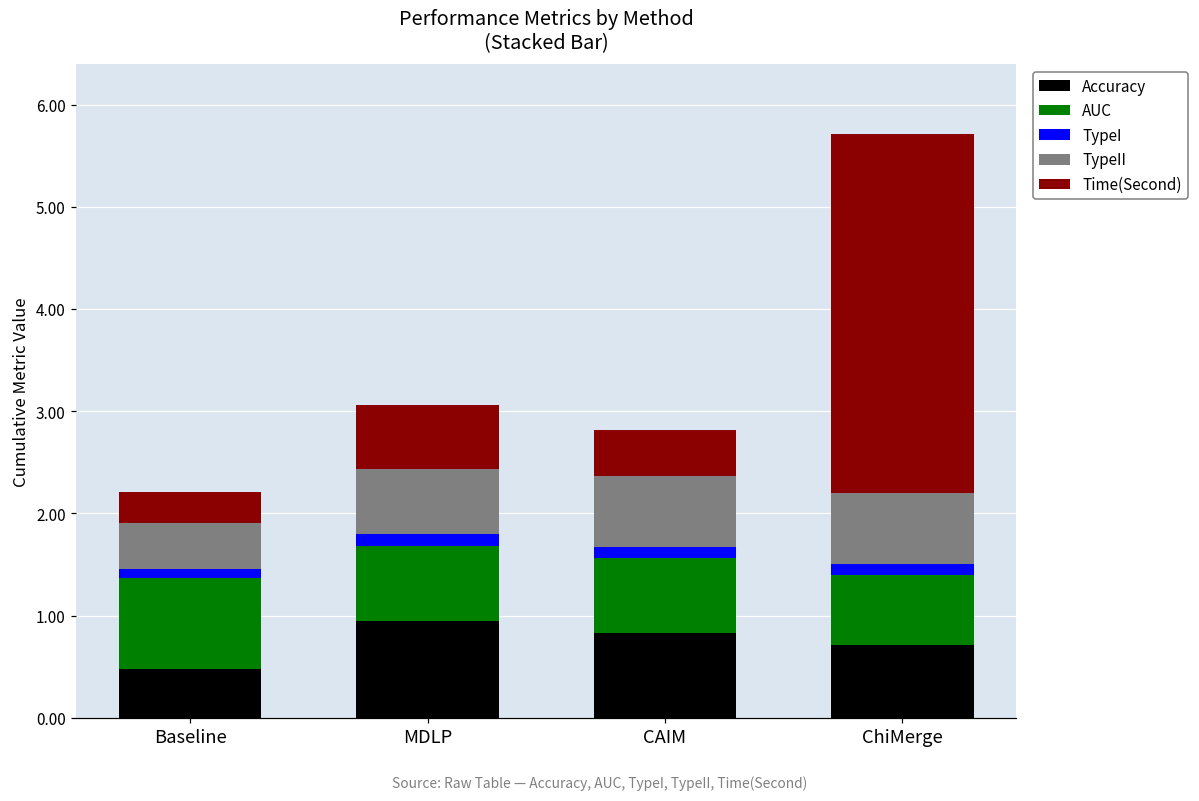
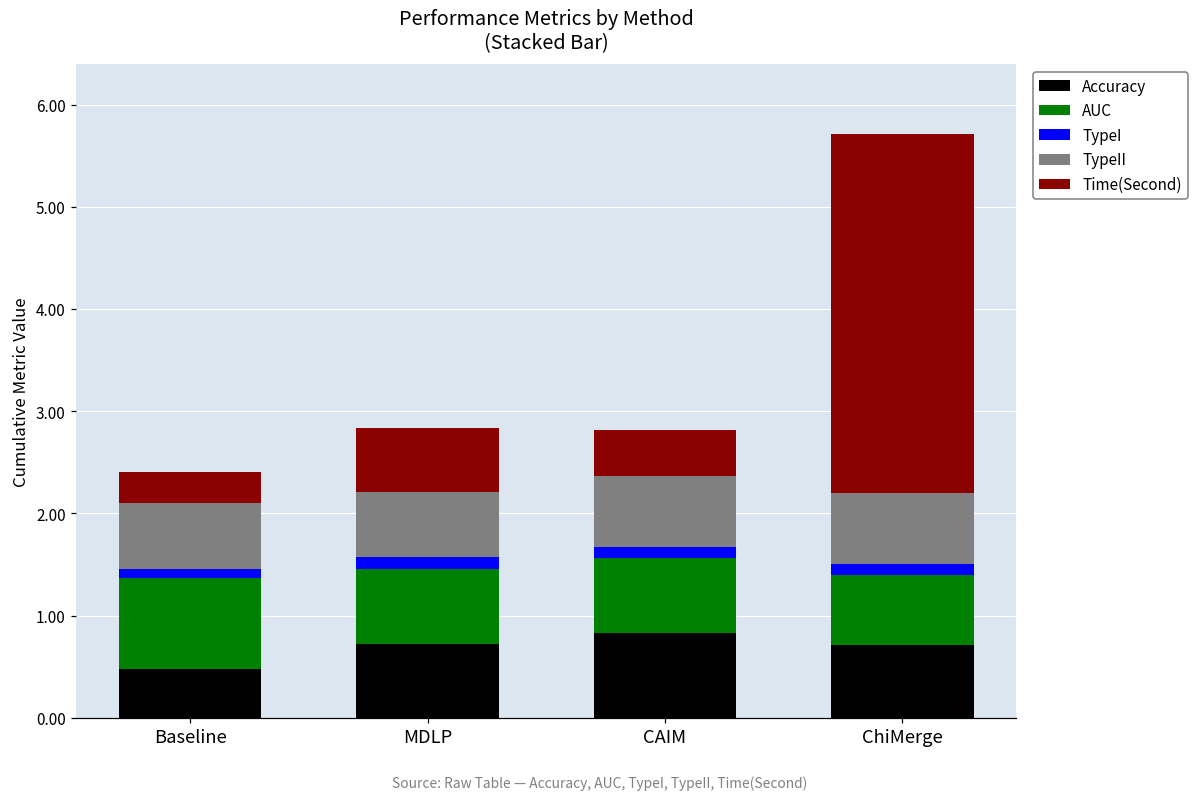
  {
    "Accuracy": {
      "Baseline": 0.5,
-     "MDLP": 1.0,
+     "MDLP": 0.7,
      "CAIM": 0.8,
      "ChiMerge": 0.7
    },
    "AUC": {
      "Baseline": 0.9,
      "MDLP": 0.7,
      "CAIM": 0.7,
      "ChiMerge": 0.7
    },
    "TypeI": {
      "Baseline": 0.1,
      "MDLP": 0.1,
      "CAIM": 0.1,
      "ChiMerge": 0.1
    },
    "TypeII": {
-     "Baseline": 0.5,
+     "Baseline": 0.7,
      "MDLP": 0.6,
      "CAIM": 0.7,
      "ChiMerge": 0.7
    },
    "Time(Second)": {
      "Baseline": 0.3,
      "MDLP": 0.6,
      "CAIM": 0.4,
      "ChiMerge": 3.5
    }
  }
